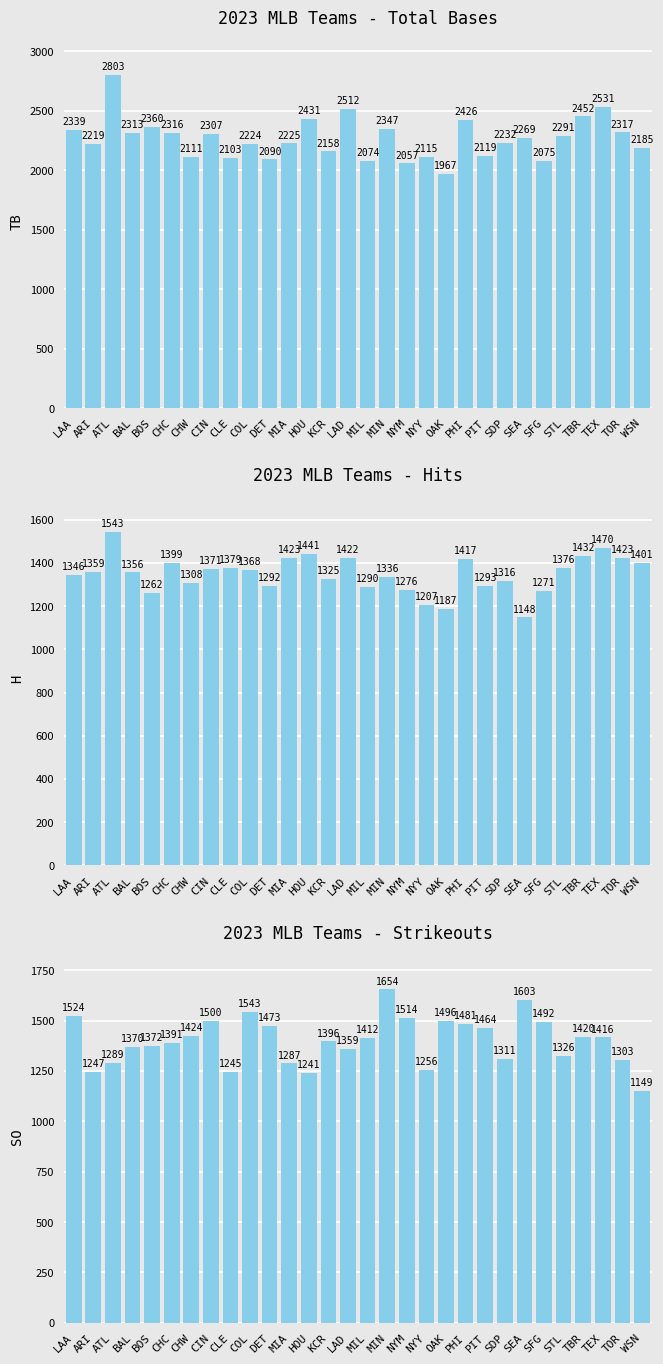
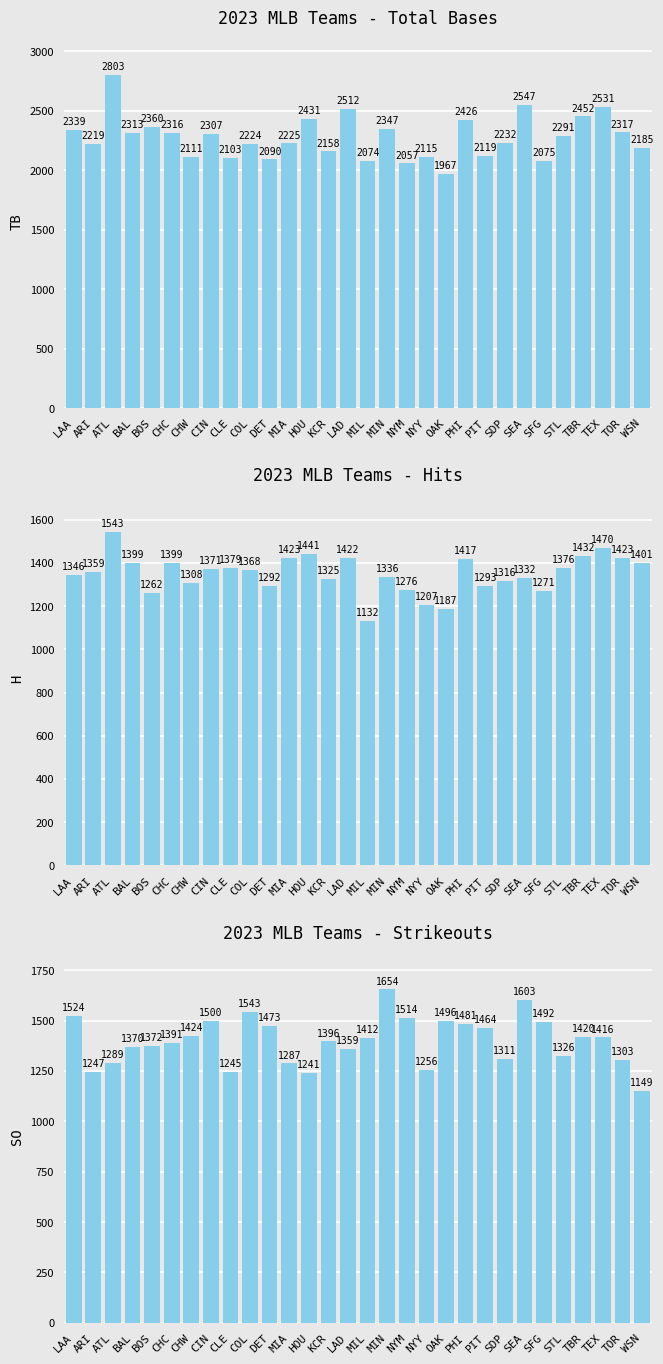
  {
    "2023 MLB Teams - Total Bases": {
      "LAA": 2339,
      "ARI": 2219,
      "ATL": 2803,
      "BAL": 2313,
      "BOS": 2360,
      "CHC": 2316,
      "CHW": 2111,
      "CIN": 2307,
      "CLE": 2103,
      "COL": 2224,
      "DET": 2090,
      "MIA": 2225,
      "HOU": 2431,
      "KCR": 2158,
      "LAD": 2512,
      "MIL": 2074,
      "MIN": 2347,
      "NYM": 2057,
      "NYY": 2115,
      "OAK": 1967,
      "PHI": 2426,
      "PIT": 2119,
      "SDP": 2232,
-     "SEA": 2269,
+     "SEA": 2547,
      "SFG": 2075,
      "STL": 2291,
      "TBR": 2452,
      "TEX": 2531,
      "TOR": 2317,
      "WSN": 2185
    },
    "2023 MLB Teams - Hits": {
      "LAA": 1346,
      "ARI": 1359,
      "ATL": 1543,
-     "BAL": 1356,
+     "BAL": 1399,
      "BOS": 1262,
      "CHC": 1399,
      "CHW": 1308,
      "CIN": 1371,
      "CLE": 1379,
      "COL": 1368,
      "DET": 1292,
      "MIA": 1423,
      "HOU": 1441,
      "KCR": 1325,
      "LAD": 1422,
-     "MIL": 1290,
+     "MIL": 1132,
      "MIN": 1336,
      "NYM": 1276,
      "NYY": 1207,
      "OAK": 1187,
      "PHI": 1417,
      "PIT": 1293,
      "SDP": 1316,
-     "SEA": 1148,
+     "SEA": 1332,
      "SFG": 1271,
      "STL": 1376,
      "TBR": 1432,
      "TEX": 1470,
      "TOR": 1423,
      "WSN": 1401
    },
    "2023 MLB Teams - Strikeouts": {
      "LAA": 1524,
      "ARI": 1247,
      "ATL": 1289,
      "CHC": 1391,
      "CHW": 1424,
      "CIN": 1500,
      "CLE": 1245,
      "COL": 1543,
      "DET": 1473,
      "MIA": 1287,
      "HOU": 1241,
      "KCR": 1396,
      "LAD": 1359,
      "MIL": 1412,
      "MIN": 1654,
      "NYM": 1514,
      "NYY": 1256,
      "OAK": 1496,
      "PHI": 1481,
      "PIT": 1464,
      "SDP": 1311,
      "SEA": 1603,
      "SFG": 1492,
      "STL": 1326,
      "TOR": 1303,
      "WSN": 1149
    }
  }
